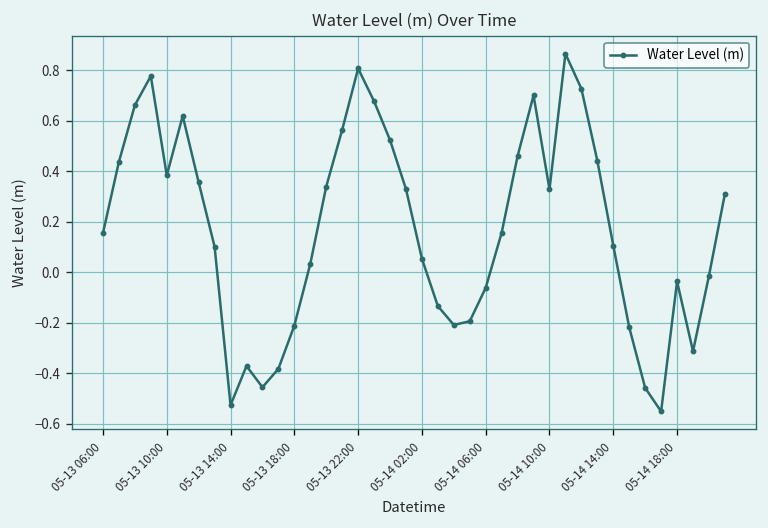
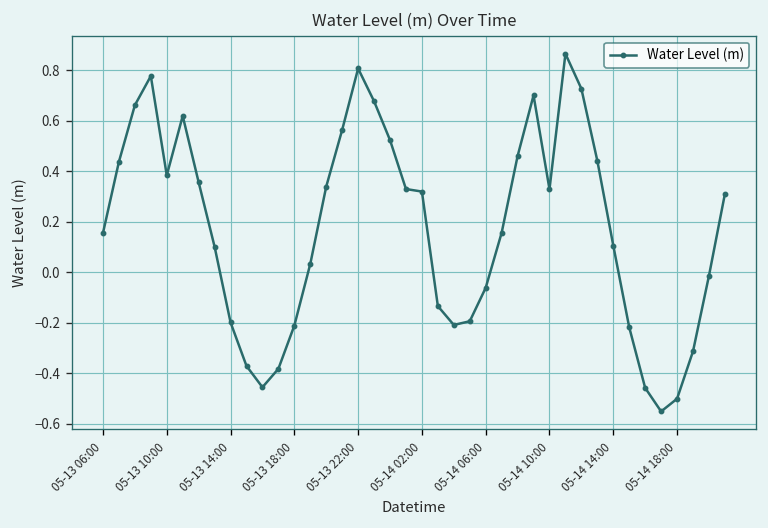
  {
    "05-13 06:00": 0.16,
    "05-13 10:00": 0.38,
-   "05-13 14:00": -0.53,
+   "05-13 14:00": -0.20,
    "05-13 18:00": -0.21,
    "05-13 22:00": 0.81,
-   "05-14 02:00": 0.05,
+   "05-14 02:00": 0.32,
    "05-14 06:00": -0.06,
    "05-14 10:00": 0.33,
    "05-14 14:00": 0.11,
-   "05-14 18:00": -0.04
+   "05-14 18:00": -0.50
  }
